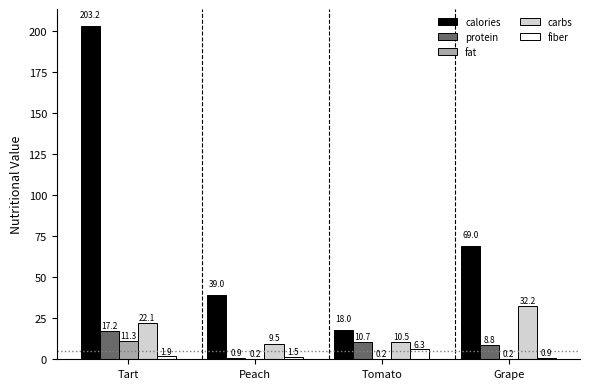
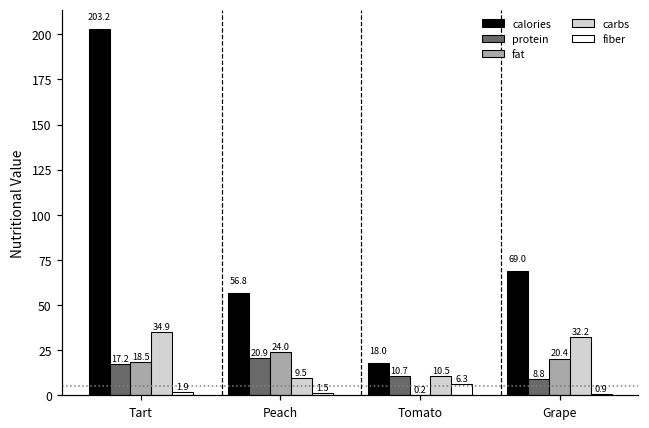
  {
    "calories": {
      "Tart": 203.2,
-     "Peach": 39.0,
+     "Peach": 56.8,
      "Tomato": 18.0,
      "Grape": 69.0
    },
    "protein": {
      "Tart": 17.2,
-     "Peach": 0.9,
+     "Peach": 20.9,
      "Tomato": 10.7,
      "Grape": 8.8
    },
    "fat": {
-     "Tart": 11.3,
-     "Peach": 0.2,
+     "Tart": 18.5,
+     "Peach": 24.0,
      "Tomato": 0.2,
-     "Grape": 0.2
+     "Grape": 20.4
    },
    "carbs": {
-     "Tart": 22.1,
+     "Tart": 34.9,
      "Peach": 9.5,
      "Tomato": 10.5,
      "Grape": 32.2
    },
    "fiber": {
      "Tart": 1.9,
      "Peach": 1.5,
      "Tomato": 6.3,
      "Grape": 0.9
    }
  }
